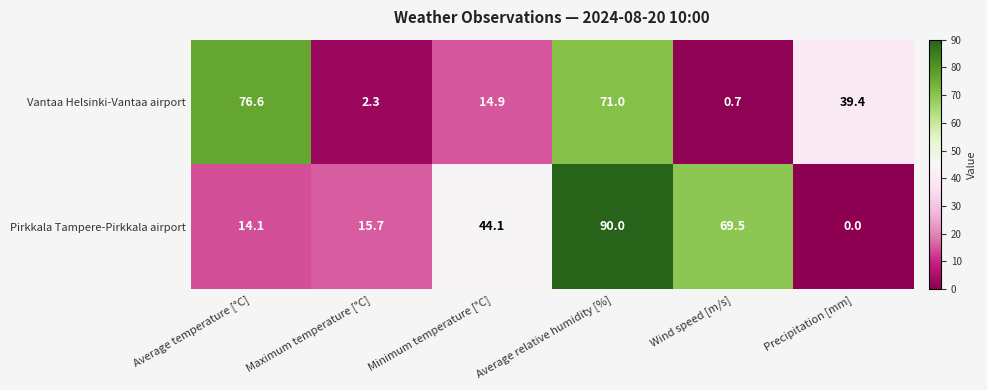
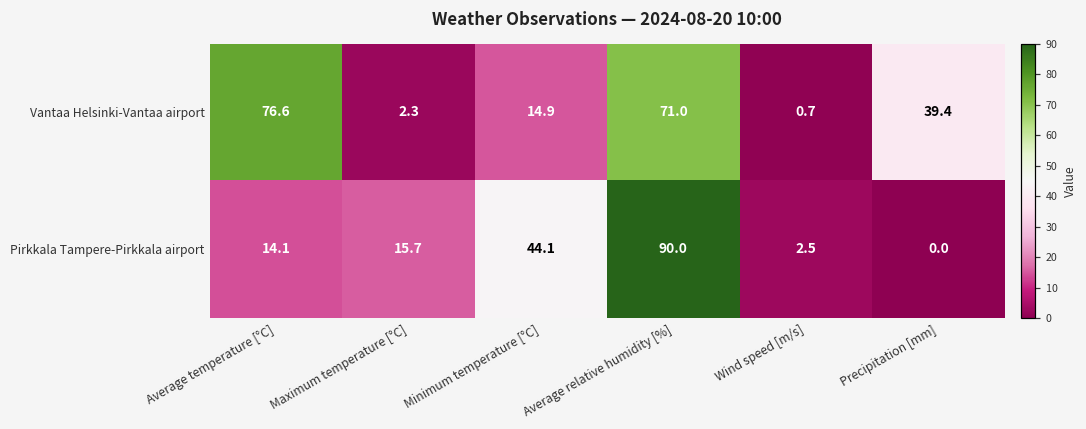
  {
    "Vantaa Helsinki-Vantaa airport": {
      "Average temperature [°C]": 76.6,
      "Maximum temperature [°C]": 2.3,
      "Minimum temperature [°C]": 14.9,
      "Average relative humidity [%]": 71.0,
      "Wind speed [m/s]": 0.7,
      "Precipitation [mm]": 39.4
    },
    "Pirkkala Tampere-Pirkkala airport": {
      "Average temperature [°C]": 14.1,
      "Maximum temperature [°C]": 15.7,
      "Minimum temperature [°C]": 44.1,
      "Average relative humidity [%]": 90.0,
-     "Wind speed [m/s]": 69.5,
+     "Wind speed [m/s]": 2.5,
      "Precipitation [mm]": 0.0
    }
  }
